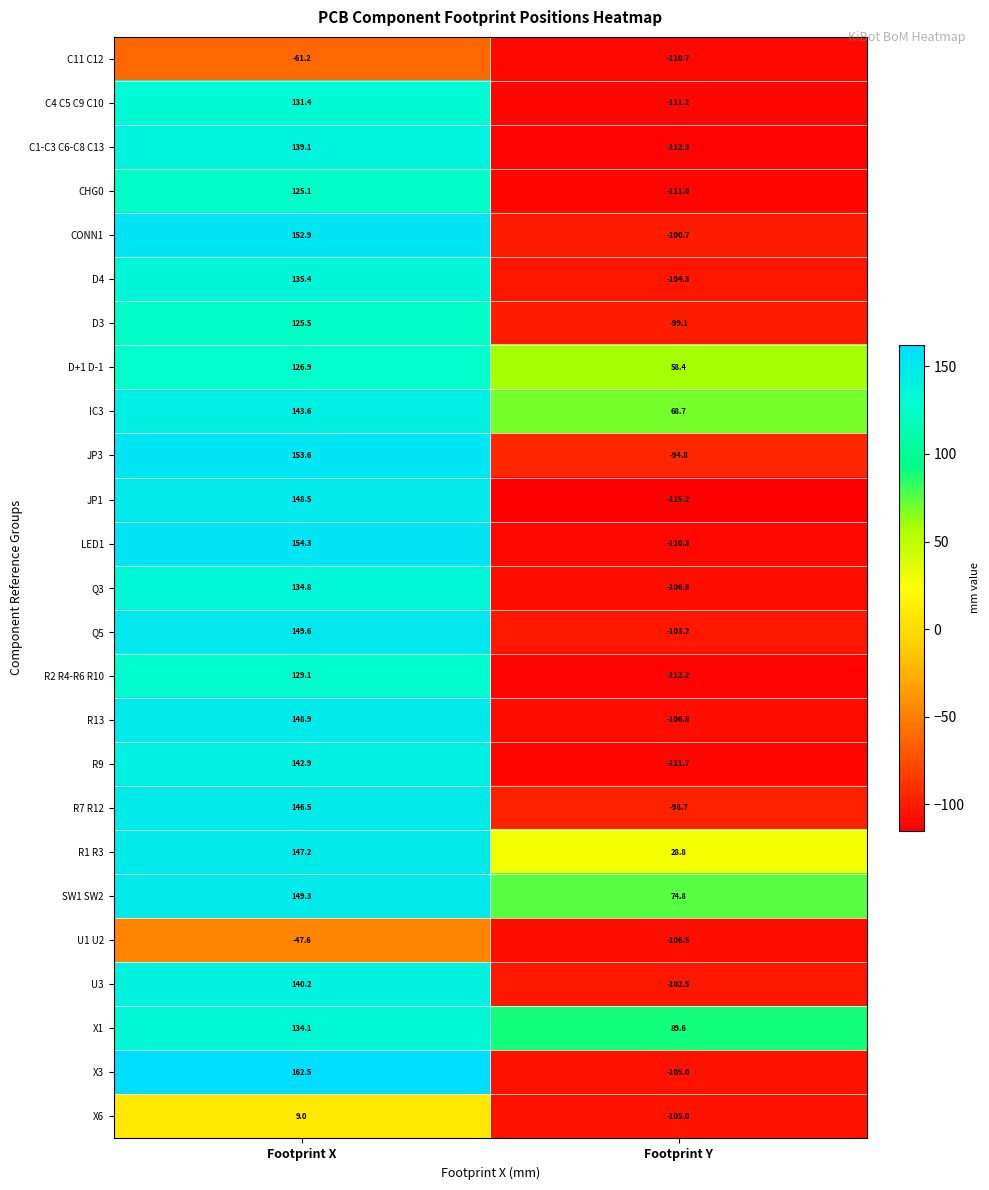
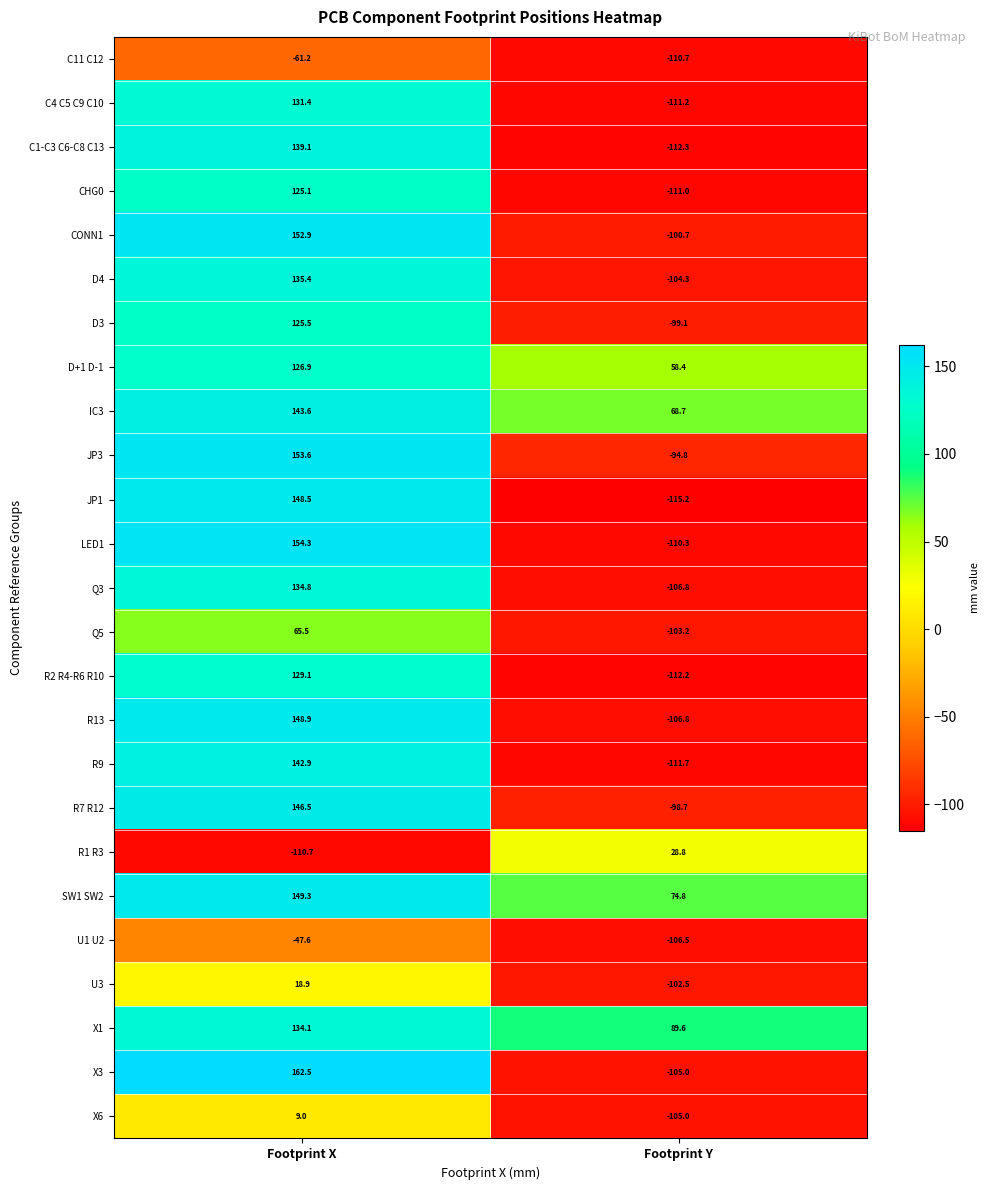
  {
    "C11 C12": {
      "Footprint X": -61.2,
      "Footprint Y": -110.7
    },
    "C4 C5 C9 C10": {
      "Footprint X": 131.4,
      "Footprint Y": -111.2
    },
    "C1-C3 C6-C8 C13": {
      "Footprint X": 139.1,
      "Footprint Y": -112.3
    },
    "CHG0": {
      "Footprint X": 125.1,
      "Footprint Y": -111.0
    },
    "CONN1": {
      "Footprint X": 152.9,
      "Footprint Y": -100.7
    },
    "D4": {
      "Footprint X": 135.4,
      "Footprint Y": -104.3
    },
    "D3": {
      "Footprint X": 125.5,
      "Footprint Y": -99.1
    },
    "D+1 D-1": {
      "Footprint X": 126.9,
      "Footprint Y": 58.4
    },
    "IC3": {
      "Footprint X": 143.6,
      "Footprint Y": 68.7
    },
    "JP3": {
      "Footprint X": 153.6,
      "Footprint Y": -94.8
    },
    "JP1": {
      "Footprint X": 148.5,
      "Footprint Y": -115.2
    },
    "LED1": {
      "Footprint X": 154.3,
      "Footprint Y": -110.3
    },
    "Q3": {
      "Footprint X": 134.8,
      "Footprint Y": -106.8
    },
    "Q5": {
-     "Footprint X": 149.6,
+     "Footprint X": 65.5,
      "Footprint Y": -103.2
    },
    "R2 R4-R6 R10": {
      "Footprint X": 129.1,
      "Footprint Y": -112.2
    },
    "R13": {
      "Footprint X": 148.9,
      "Footprint Y": -106.8
    },
    "R9": {
      "Footprint X": 142.9,
      "Footprint Y": -111.7
    },
    "R7 R12": {
      "Footprint X": 146.5,
      "Footprint Y": -98.7
    },
    "R1 R3": {
-     "Footprint X": 147.2,
+     "Footprint X": -110.7,
      "Footprint Y": 28.8
    },
    "SW1 SW2": {
      "Footprint X": 149.3,
      "Footprint Y": 74.8
    },
    "U1 U2": {
      "Footprint X": -47.6,
      "Footprint Y": -106.5
    },
    "U3": {
-     "Footprint X": 140.2,
+     "Footprint X": 18.9,
      "Footprint Y": -102.5
    },
    "X1": {
      "Footprint X": 134.1,
      "Footprint Y": 89.6
    },
    "X3": {
      "Footprint X": 162.5,
      "Footprint Y": -105.0
    },
    "X6": {
      "Footprint X": 9.0,
      "Footprint Y": -105.0
    }
  }
